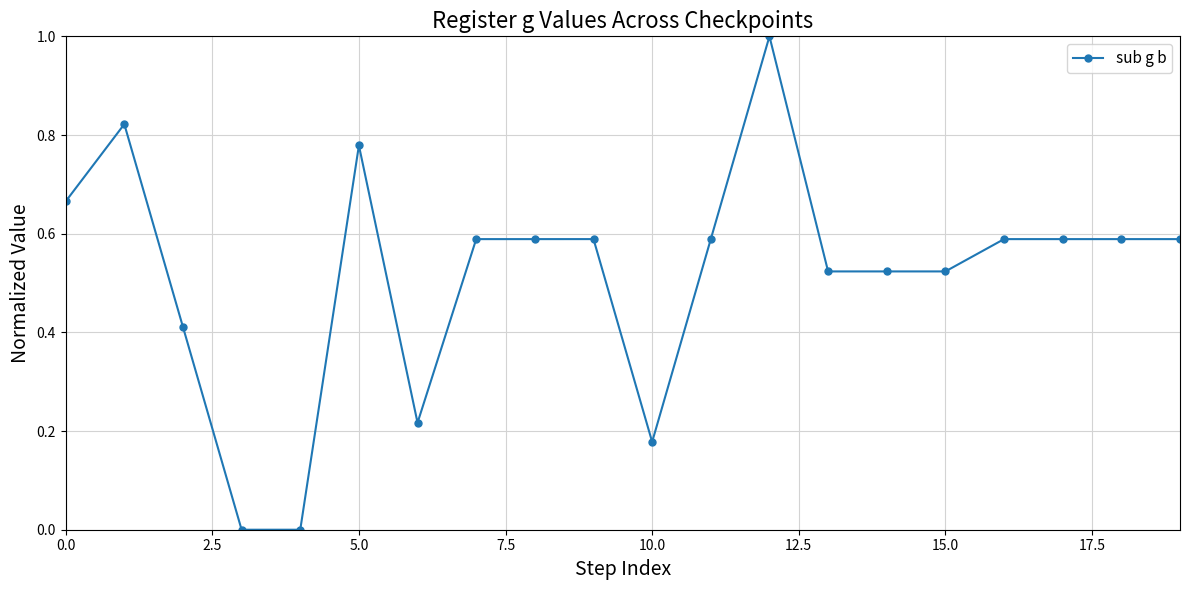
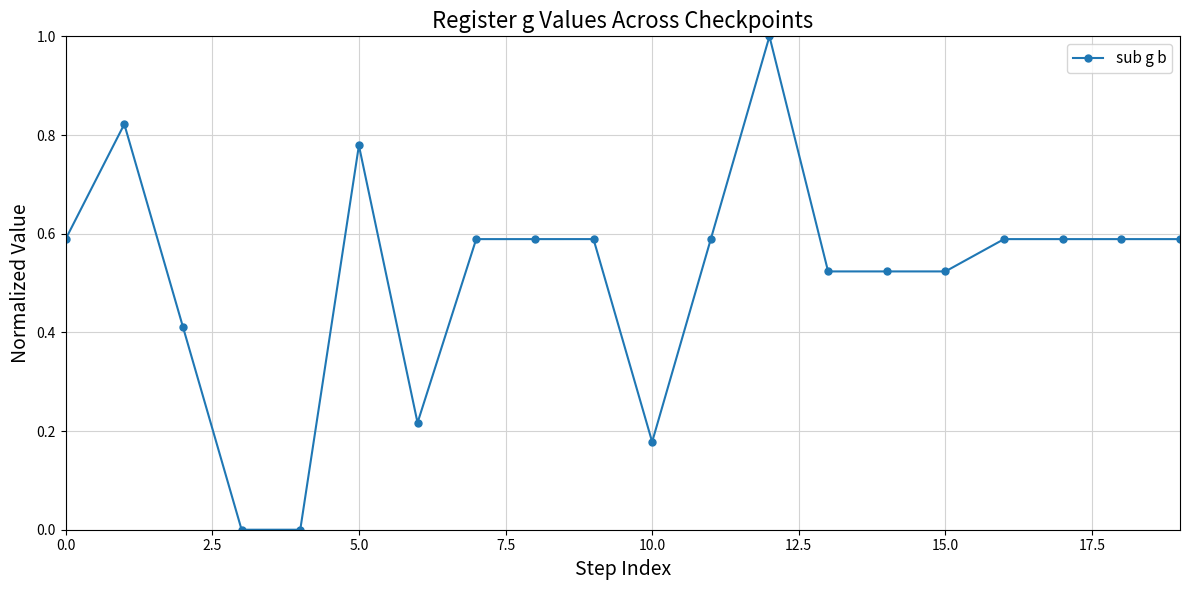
  {
-   "0.0": 0.67,
+   "0.0": 0.59,
    "5.0": 0.78,
    "10.0": 0.18,
    "15.0": 0.52
  }
